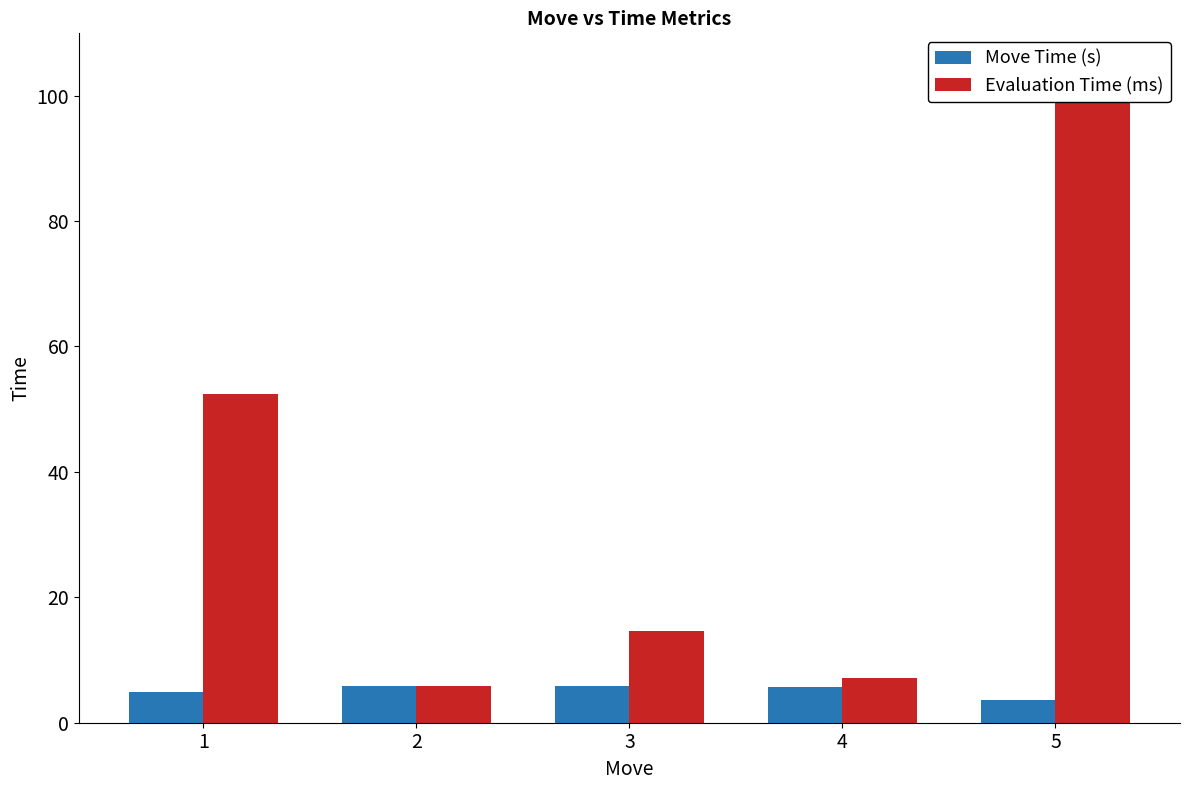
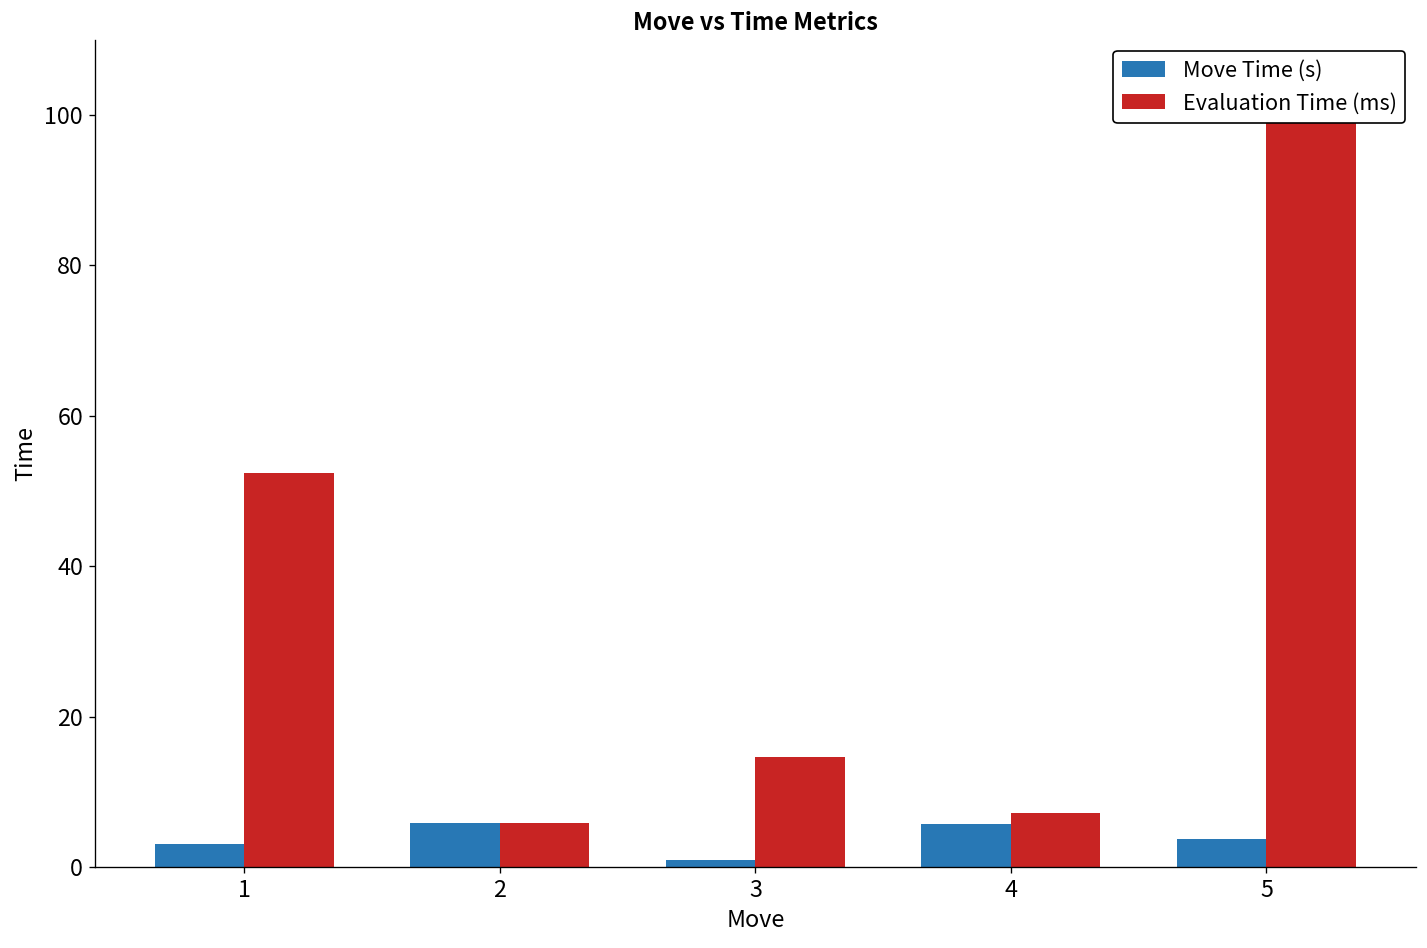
  {
    "Move Time (s)": {
-     "1": 5,
+     "1": 3,
      "2": 6,
-     "3": 6,
+     "3": 1,
      "4": 6,
      "5": 4
    },
    "Evaluation Time (ms)": {
      "1": 52,
      "2": 6,
      "3": 15,
      "4": 7
    }
  }
